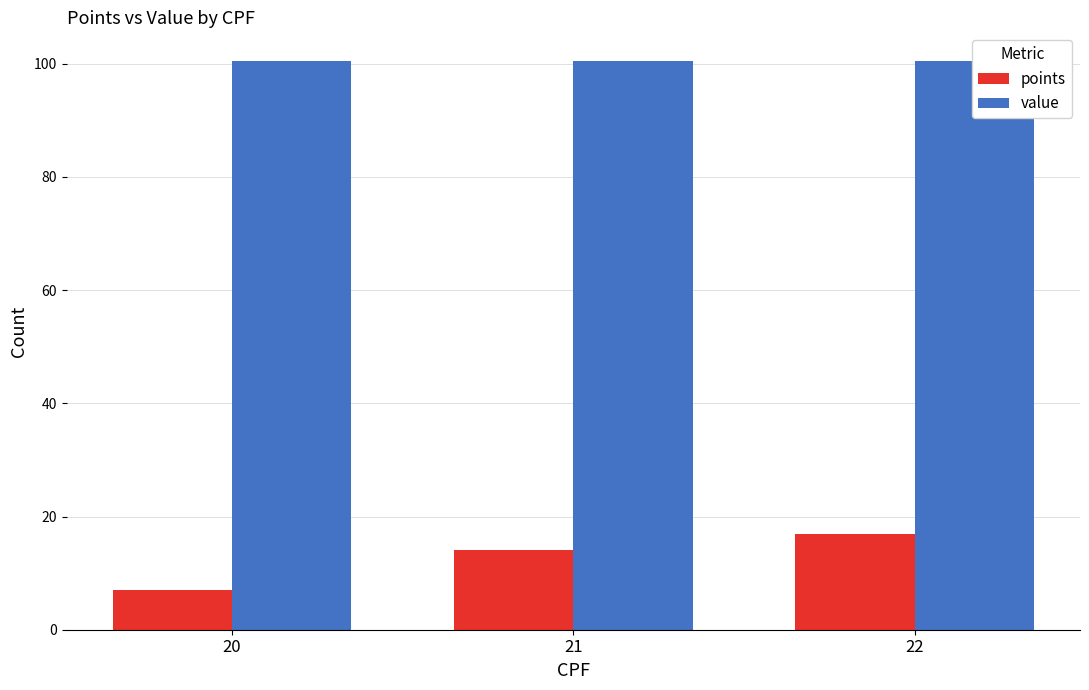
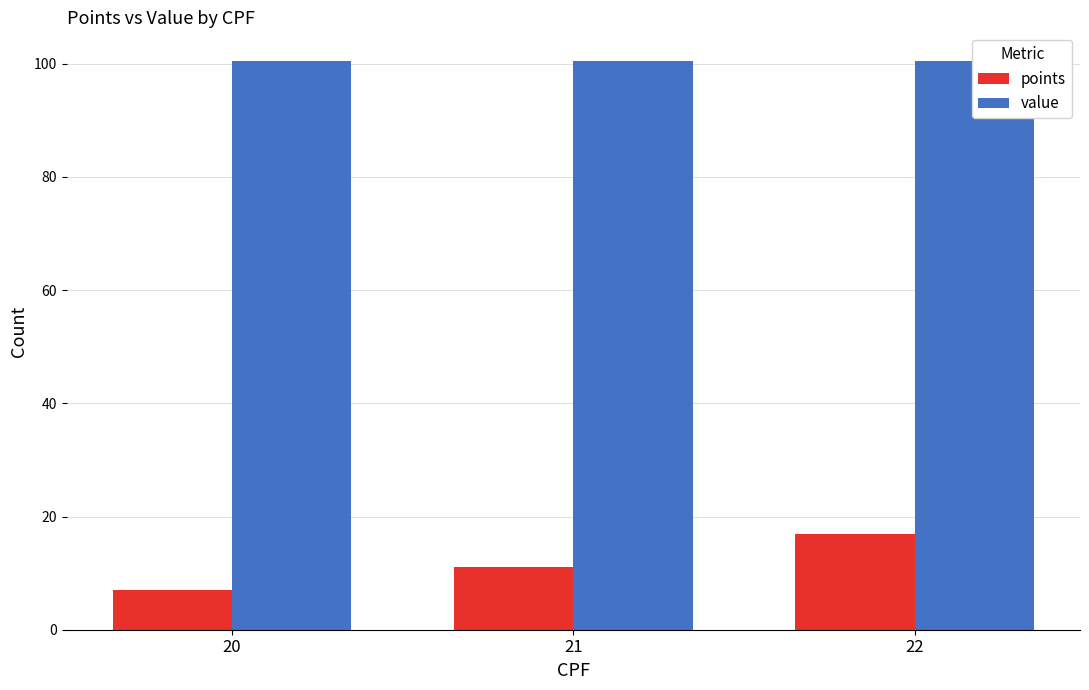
  {
    "points": {
      "20": 7,
-     "21": 14,
+     "21": 11,
      "22": 17
    },
    "value": {
      "20": 101,
      "21": 101
    }
  }
